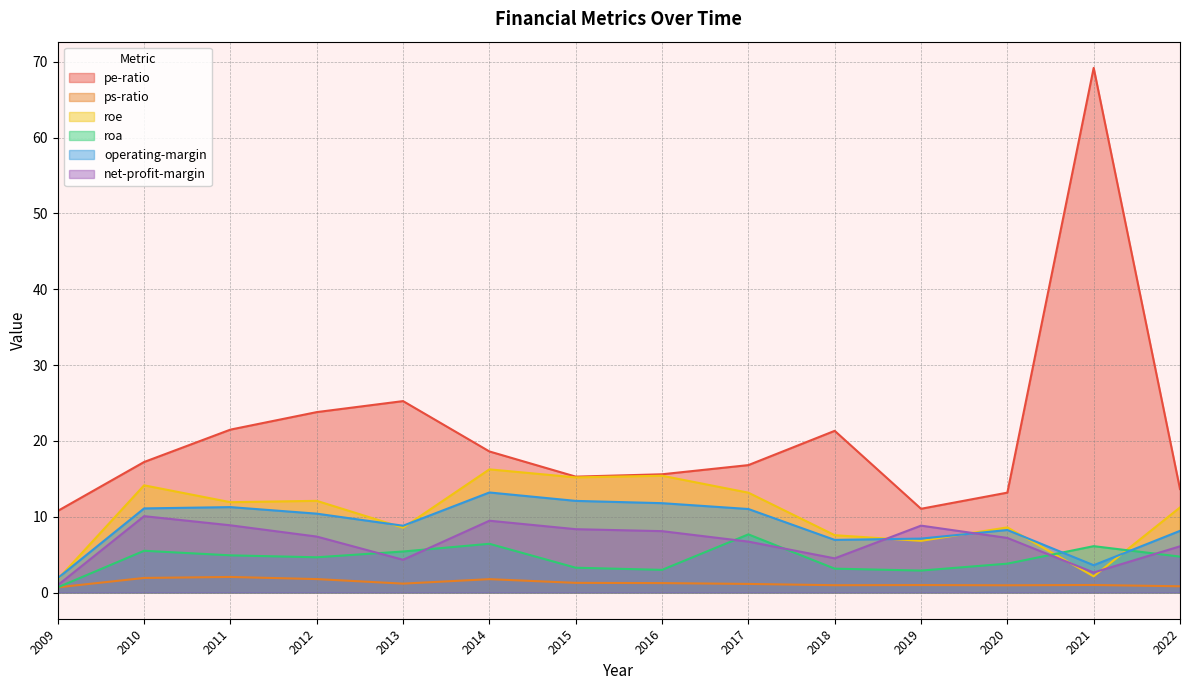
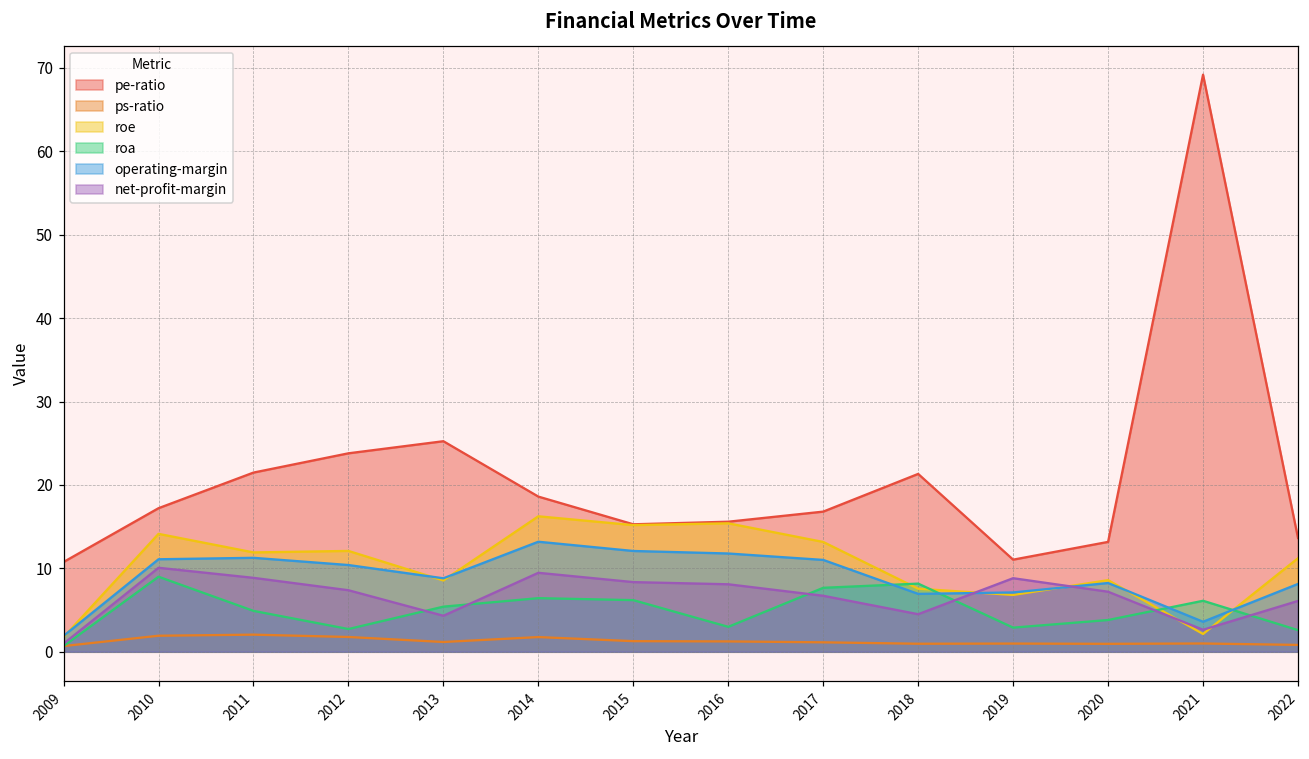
  {
    "roa": {
-     "2010": 6,
+     "2010": 9,
      "2011": 5,
-     "2012": 5,
+     "2012": 3,
      "2013": 5,
      "2014": 6,
-     "2015": 3,
+     "2015": 6,
      "2016": 3,
      "2017": 8,
-     "2018": 3,
+     "2018": 8,
      "2019": 3,
      "2020": 4,
      "2021": 6,
-     "2022": 5
+     "2022": 3
    },
    "operating-margin": {
      "2010": 11,
      "2011": 11,
      "2012": 10,
      "2014": 13,
      "2015": 12,
      "2016": 12,
      "2017": 11,
      "2018": 7,
      "2020": 8,
      "2021": 4,
      "2022": 8
    },
    "net-profit-margin": {
      "2010": 10,
      "2011": 9,
      "2012": 7,
      "2013": 4,
      "2014": 9,
      "2015": 8,
      "2016": 8,
      "2017": 7,
      "2018": 5,
      "2019": 9,
      "2020": 7,
      "2021": 3,
      "2022": 6
    }
  }
